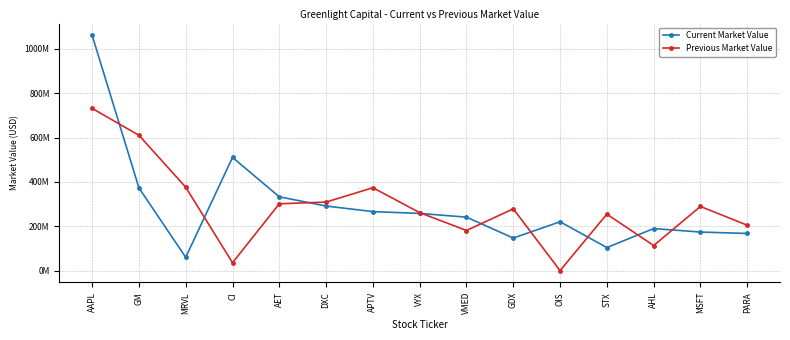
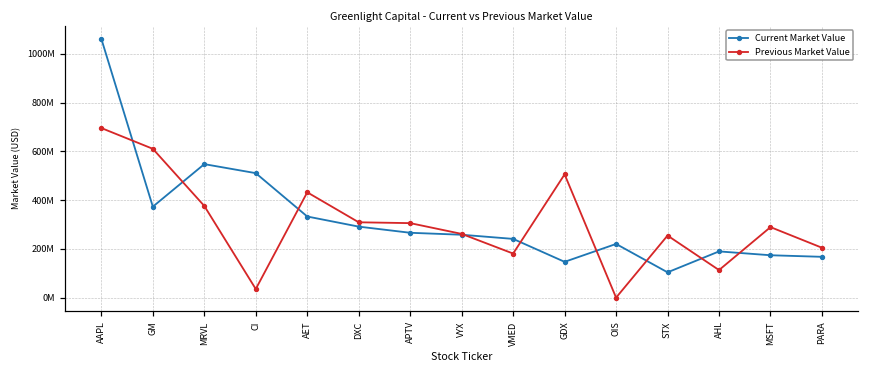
  {
    "Current Market Value": {
      "AAPL": 1060000000,
      "GM": 370000000,
-     "MRVL": 60000000,
+     "MRVL": 550000000,
      "CI": 510000000,
      "AET": 330000000,
      "DXC": 290000000,
      "APTV": 270000000,
      "VMED": 240000000,
      "GDX": 150000000,
      "OIS": 220000000,
      "STX": 100000000,
      "AHL": 190000000,
      "MSFT": 170000000,
      "PARA": 170000000
    },
    "Previous Market Value": {
-     "AAPL": 730000000,
+     "AAPL": 700000000,
      "GM": 610000000,
      "MRVL": 380000000,
      "CI": 40000000,
-     "AET": 300000000,
+     "AET": 430000000,
      "DXC": 310000000,
-     "APTV": 370000000,
+     "APTV": 310000000,
      "VMED": 180000000,
-     "GDX": 280000000,
+     "GDX": 510000000,
      "OIS": 0,
      "STX": 250000000,
      "AHL": 110000000,
      "MSFT": 290000000,
      "PARA": 200000000
    }
  }
